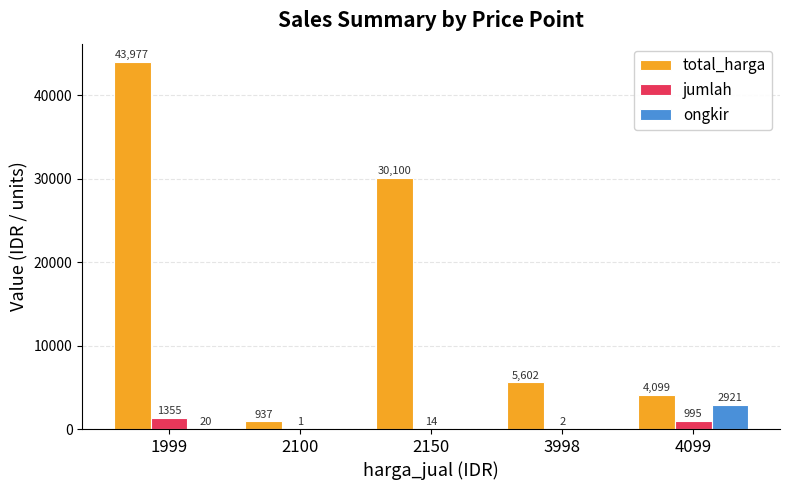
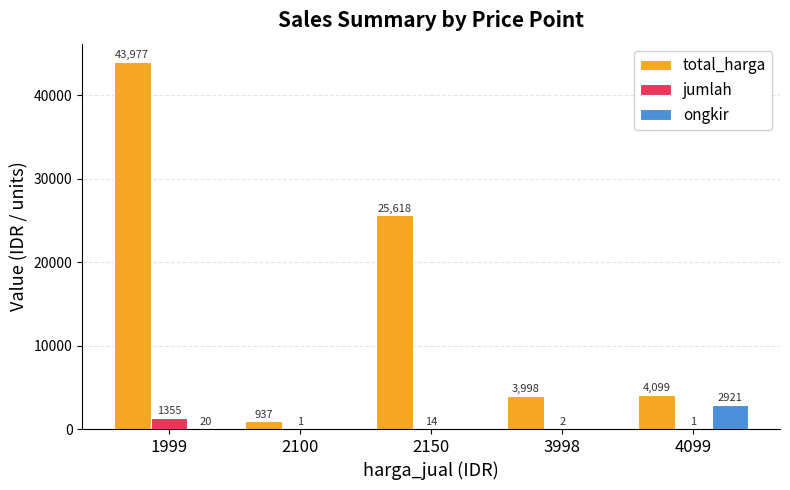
  {
    "total_harga": {
      "1999": "43,977",
      "2100": "937",
-     "2150": "30,100",
-     "3998": "5,602",
+     "2150": "25,618",
+     "3998": "3,998",
      "4099": "4,099"
    },
    "jumlah": {
      "1999": "1355",
      "2100": "1",
      "2150": "14",
      "3998": "2",
-     "4099": "995"
+     "4099": "1"
    },
    "ongkir": {
      "1999": "20",
      "4099": "2921"
    }
  }
